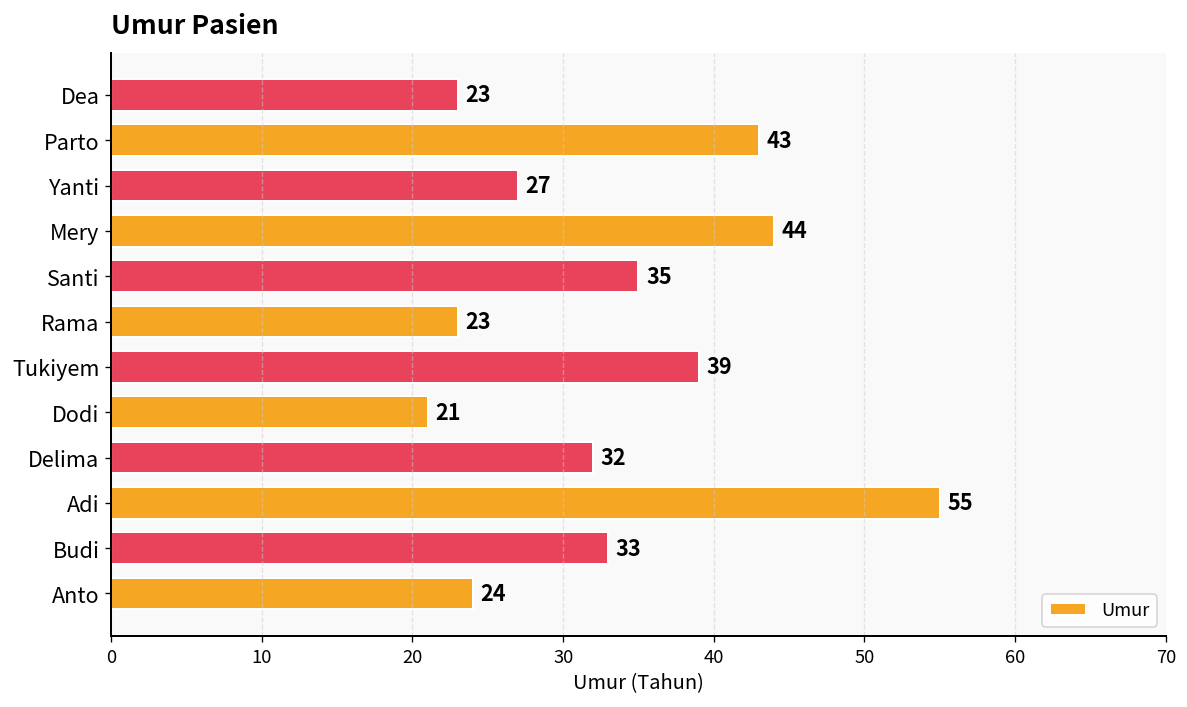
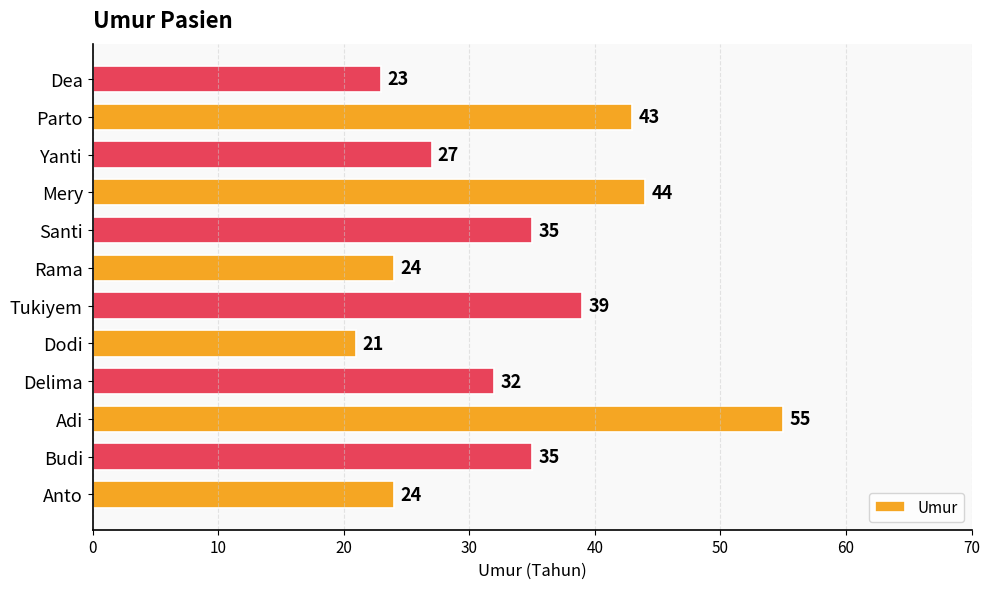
  {
    "Dea": 23,
    "Parto": 43,
    "Yanti": 27,
    "Mery": 44,
    "Santi": 35,
-   "Rama": 23,
+   "Rama": 24,
    "Tukiyem": 39,
    "Dodi": 21,
    "Delima": 32,
    "Adi": 55,
-   "Budi": 33,
+   "Budi": 35,
    "Anto": 24
  }
